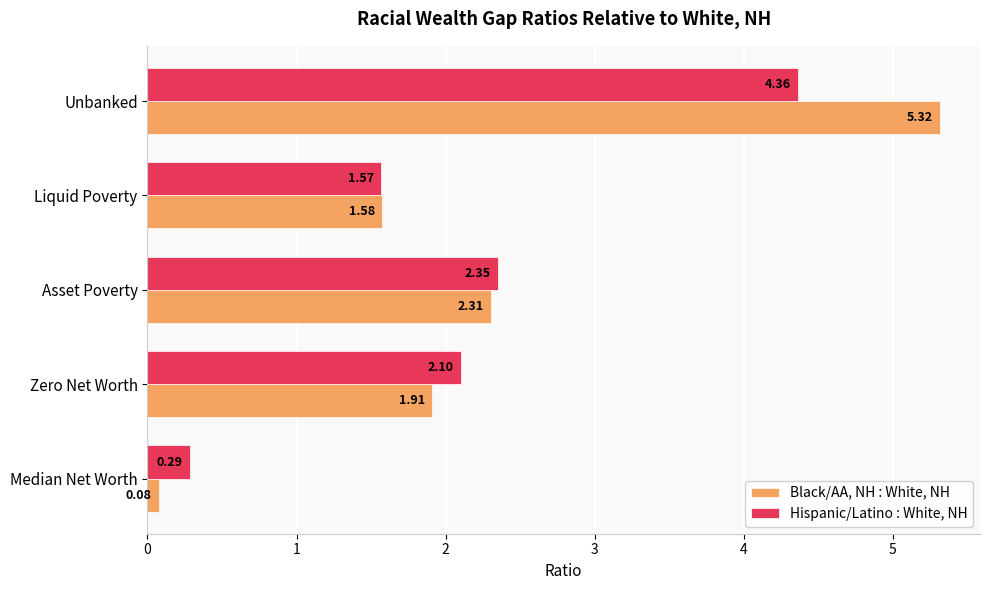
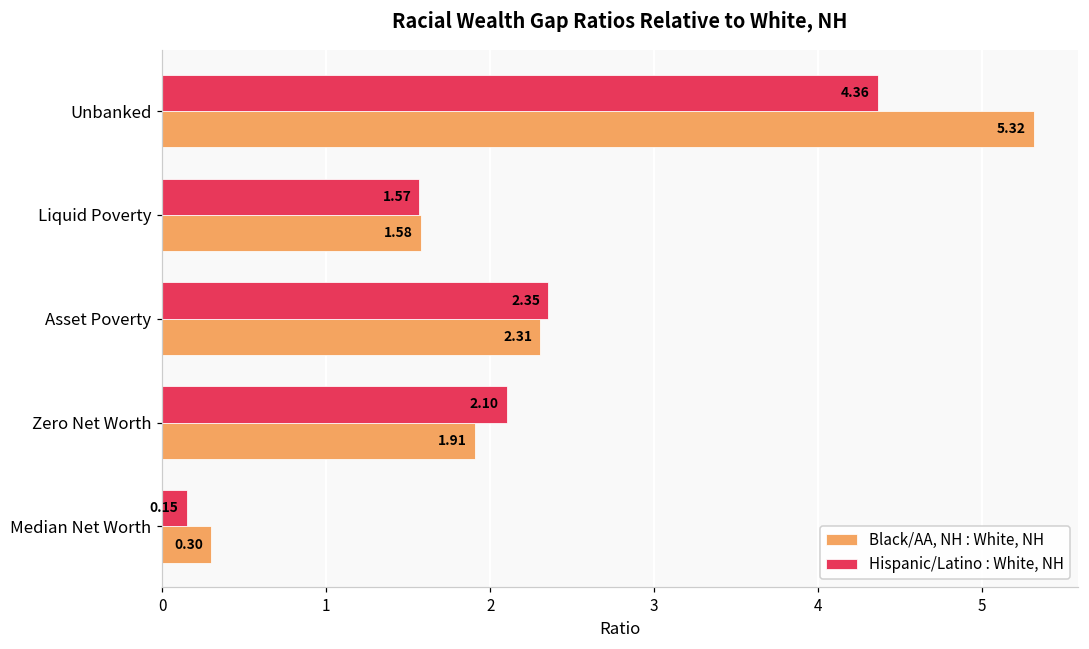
  {
    "Black/AA, NH : White, NH": {
      "Unbanked": 5.32,
      "Liquid Poverty": 1.58,
      "Asset Poverty": 2.31,
      "Zero Net Worth": 1.91,
-     "Median Net Worth": 0.08
+     "Median Net Worth": 0.30
    },
    "Hispanic/Latino : White, NH": {
      "Unbanked": 4.36,
      "Liquid Poverty": 1.57,
      "Asset Poverty": 2.35,
      "Zero Net Worth": 2.10,
-     "Median Net Worth": 0.29
+     "Median Net Worth": 0.15
    }
  }
